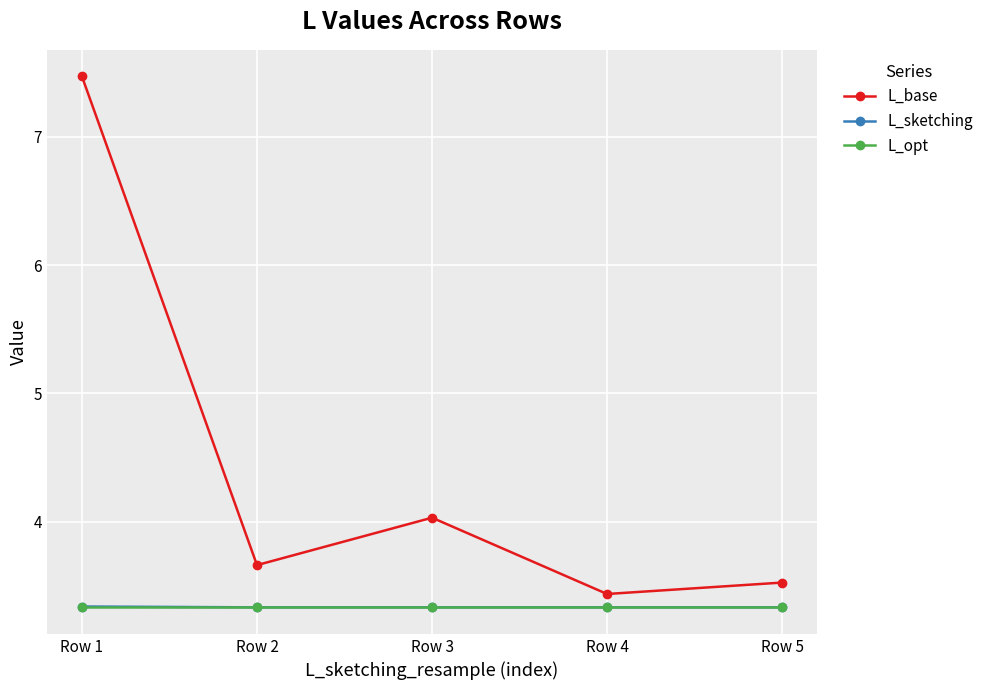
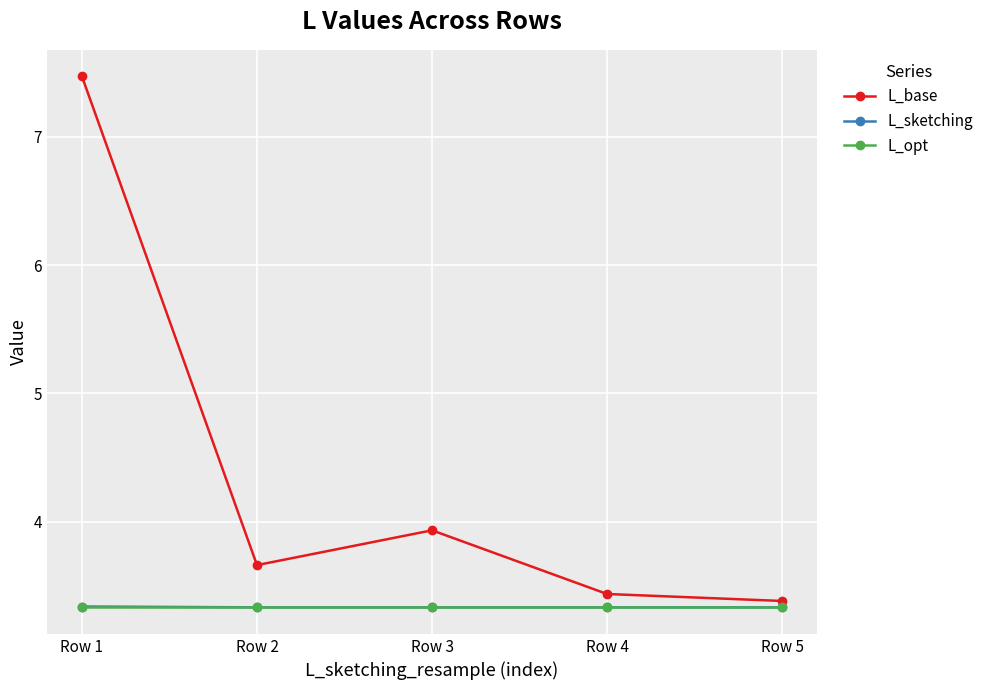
  {
    "L_base": {
      "Row 1": 7.47,
      "Row 2": 3.66,
-     "Row 3": 4.03,
+     "Row 3": 3.93,
      "Row 4": 3.44,
-     "Row 5": 3.52
+     "Row 5": 3.38
    }
  }
